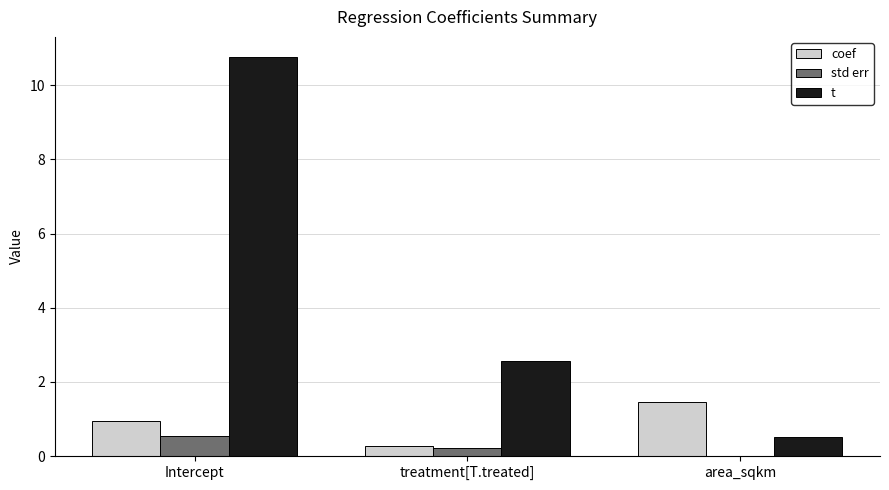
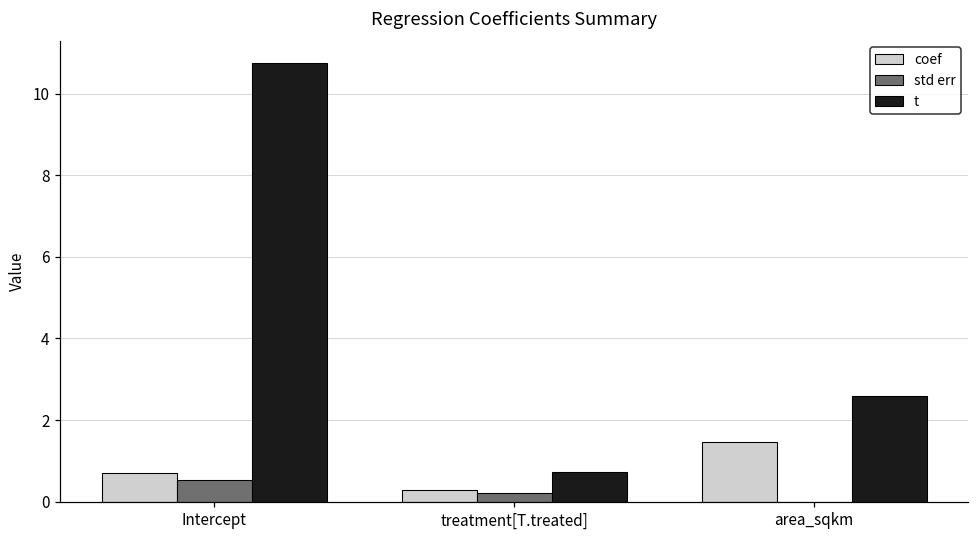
  {
    "coef": {
-     "Intercept": 0.9,
+     "Intercept": 0.7,
      "treatment[T.treated]": 0.3,
      "area_sqkm": 1.5
    },
    "std err": {
      "Intercept": 0.5,
      "treatment[T.treated]": 0.2
    },
    "t": {
      "Intercept": 10.8,
-     "treatment[T.treated]": 2.6,
-     "area_sqkm": 0.5
+     "treatment[T.treated]": 0.7,
+     "area_sqkm": 2.6
    }
  }
